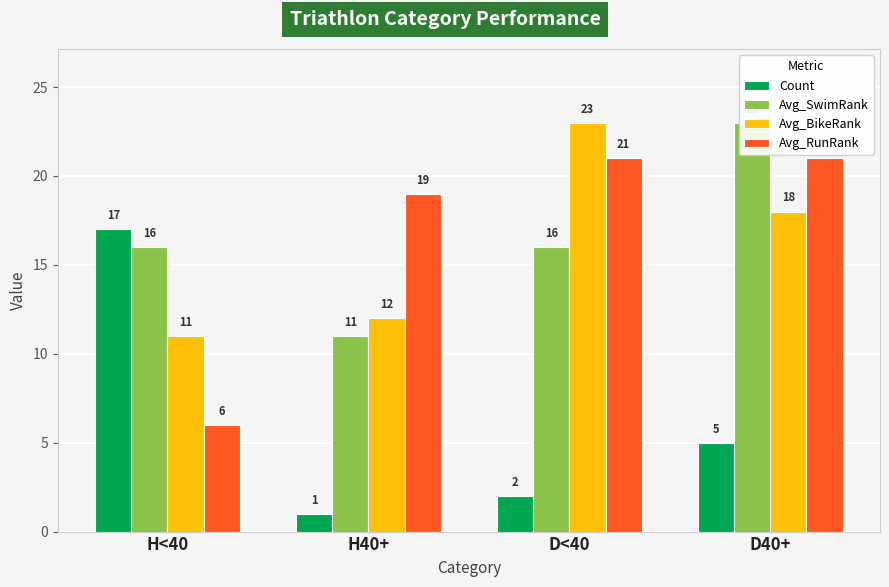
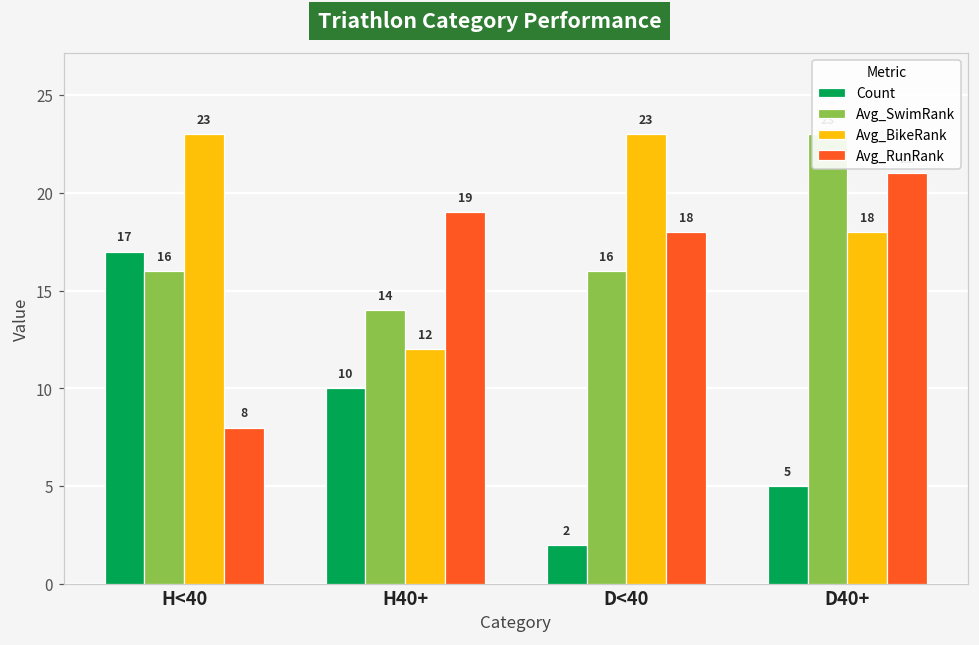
  {
    "Count": {
      "H<40": 17,
-     "H40+": 1,
+     "H40+": 10,
      "D<40": 2,
      "D40+": 5
    },
    "Avg_SwimRank": {
      "H<40": 16,
-     "H40+": 11,
+     "H40+": 14,
      "D<40": 16
    },
    "Avg_BikeRank": {
-     "H<40": 11,
+     "H<40": 23,
      "H40+": 12,
      "D<40": 23,
      "D40+": 18
    },
    "Avg_RunRank": {
-     "H<40": 6,
+     "H<40": 8,
      "H40+": 19,
-     "D<40": 21
+     "D<40": 18
    }
  }
